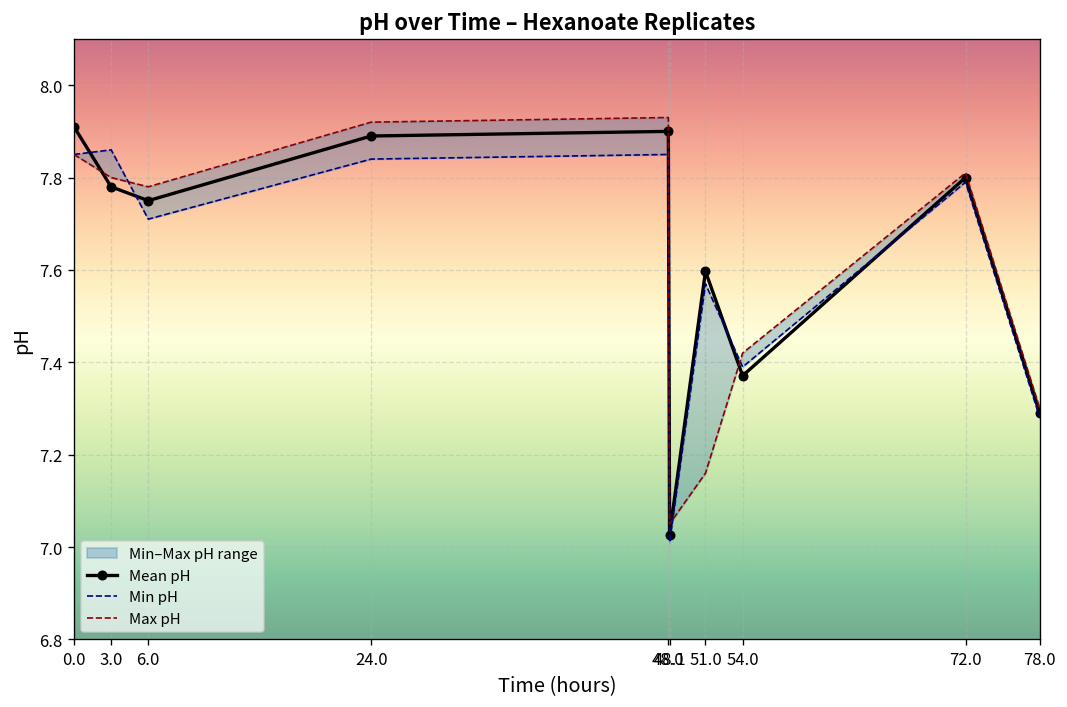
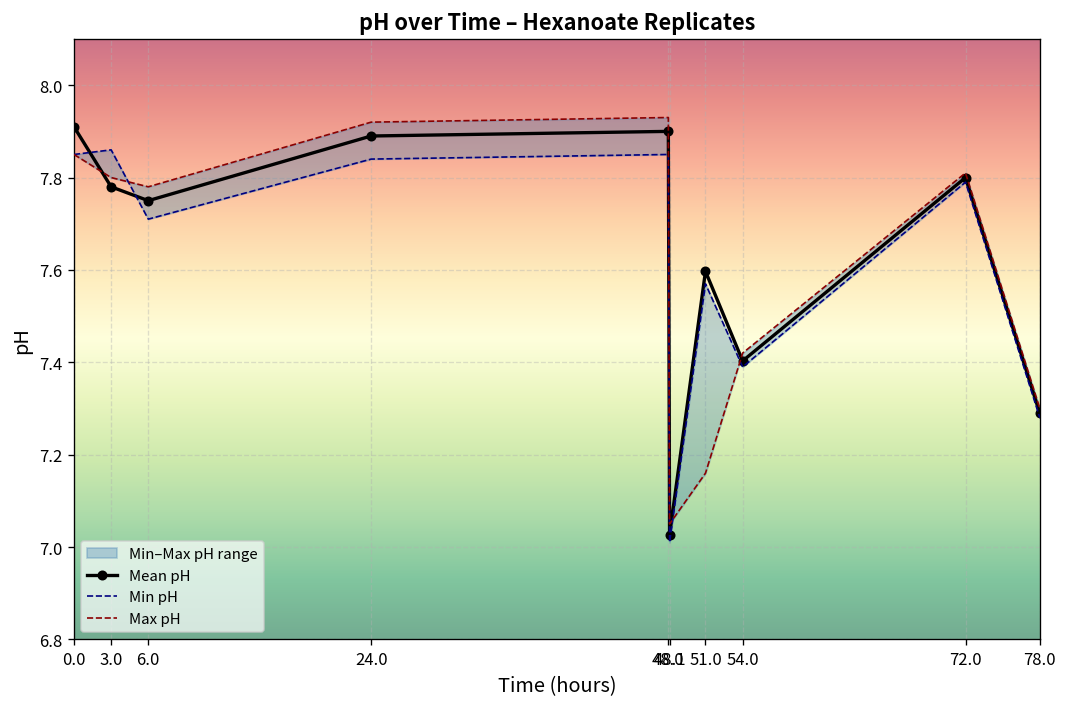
  {
    "Mean pH": {
      "0.0": 7.91,
      "3.0": 7.78,
      "6.0": 7.75,
      "24.0": 7.89,
      "51.0": 7.60,
-     "54.0": 7.37,
+     "54.0": 7.40,
      "72.0": 7.80,
      "78.0": 7.29
    },
    "Min pH": {
      "6.0": 7.71,
      "24.0": 7.84,
      "54.0": 7.39,
      "72.0": 7.79,
      "78.0": 7.28
    },
    "Max pH": {
      "3.0": 7.80,
      "51.0": 7.16
    }
  }
